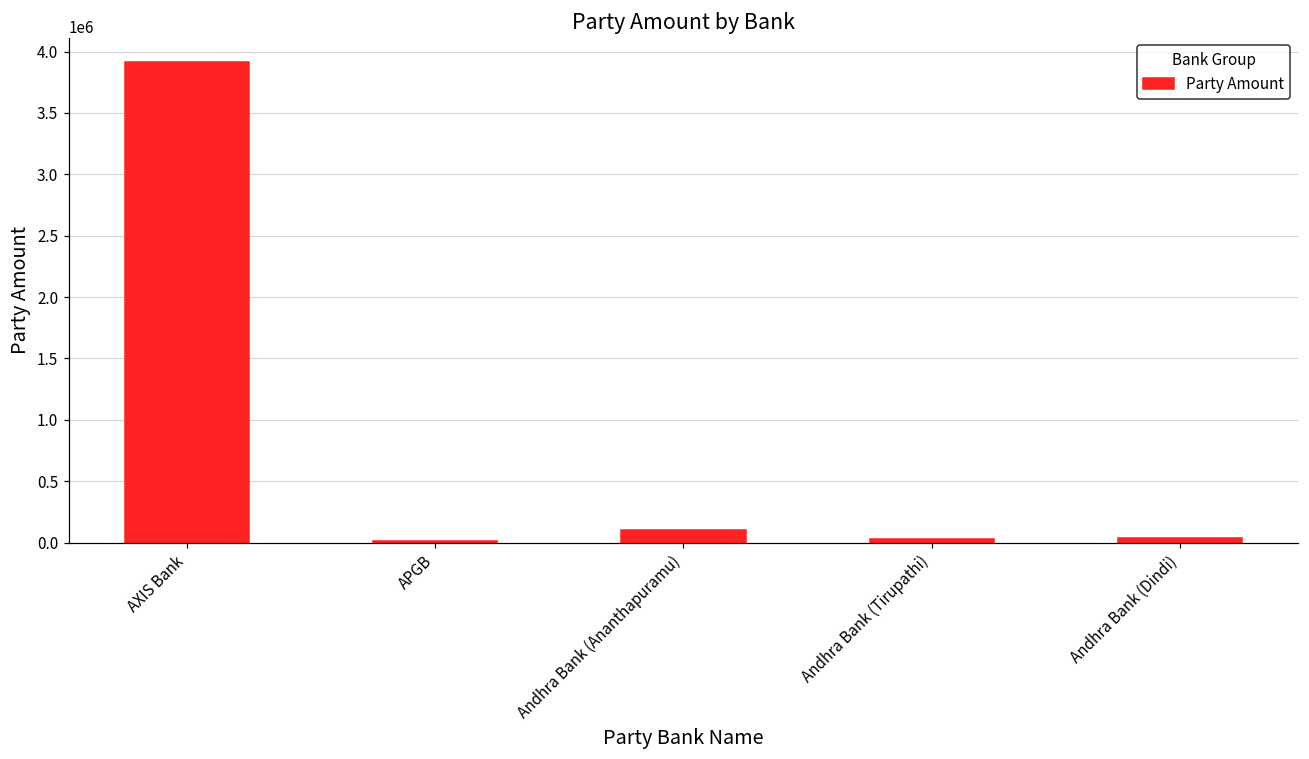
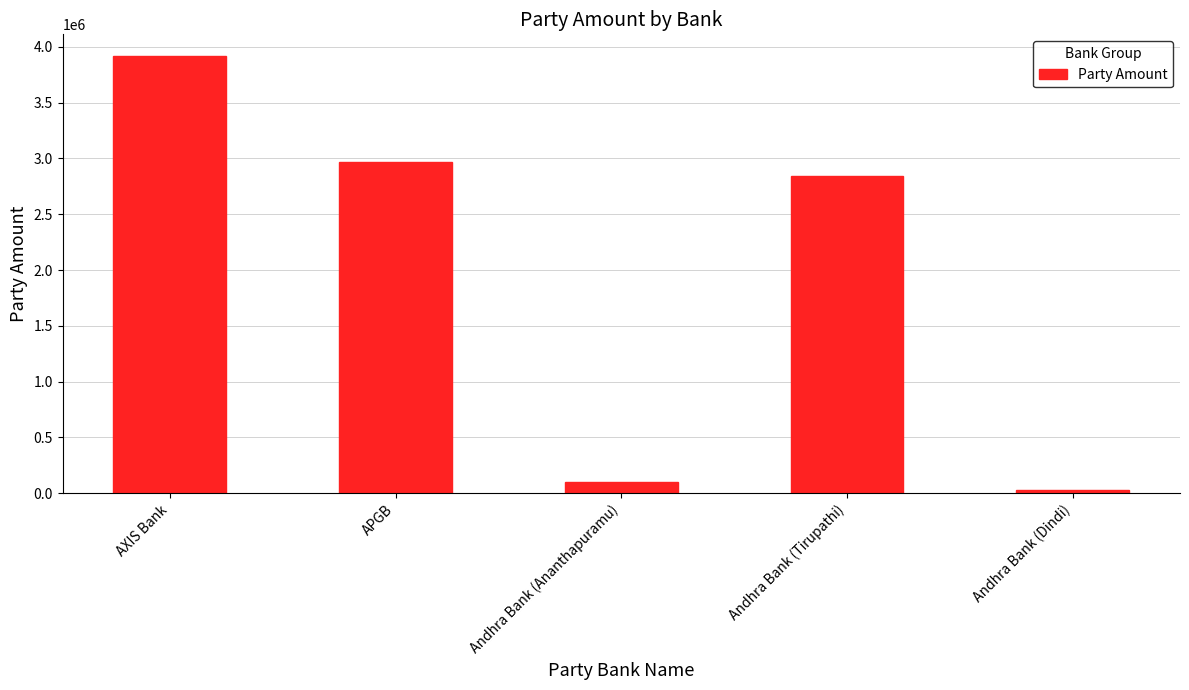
  {
    "AXIS Bank": 3920000,
-   "APGB": 10000,
+   "APGB": 2970000,
    "Andhra Bank (Ananthapuramu)": 100000,
-   "Andhra Bank (Tirupathi)": 30000,
+   "Andhra Bank (Tirupathi)": 2840000,
    "Andhra Bank (Dindi)": 30000
  }
